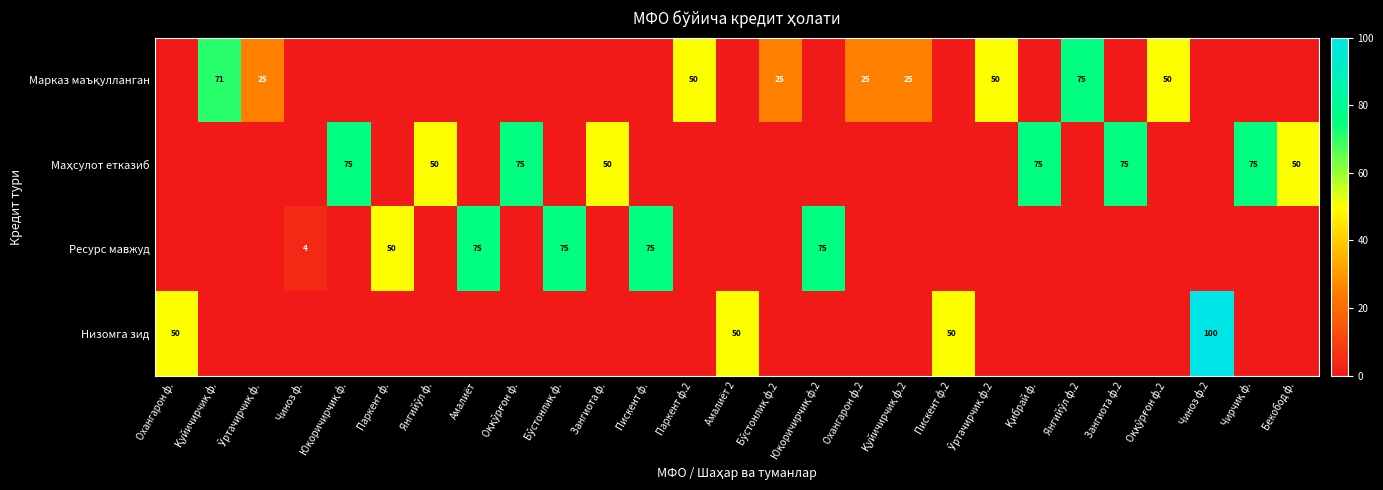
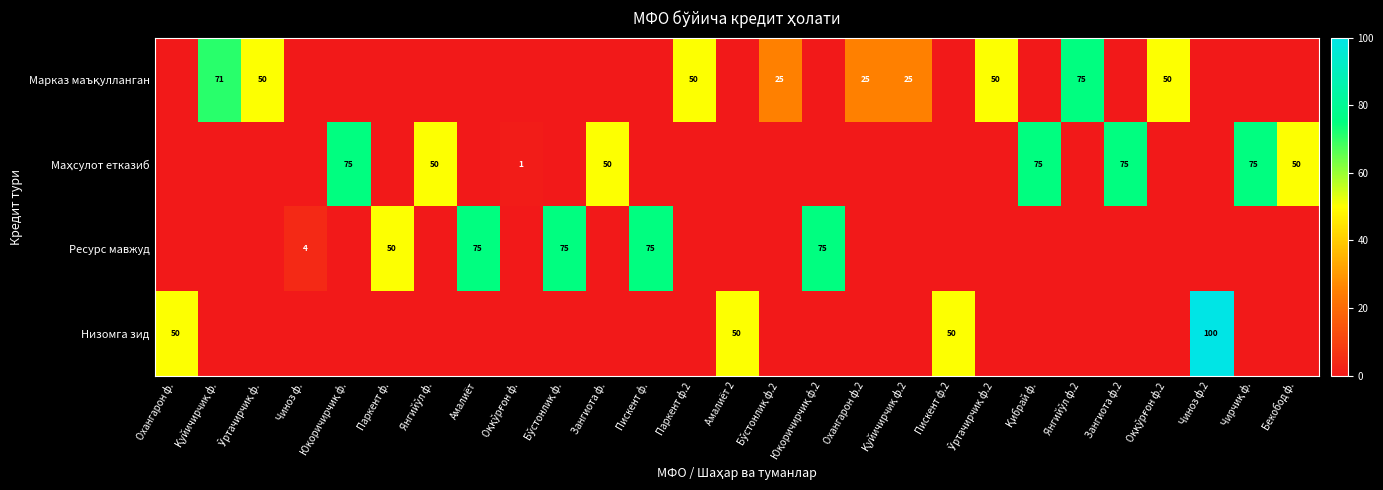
  {
    "Марказ маъқулланган": {
      "Қуйичирчиқ ф.": 71,
-     "Ўртачирчиқ ф.": 25,
+     "Ўртачирчиқ ф.": 50,
      "Паркент ф.2": 50,
      "Бўстонлиқ ф.2": 25,
      "Охангарон ф.2": 25,
      "Қуйичирчиқ ф.2": 25,
      "Ўртачирчиқ ф.2": 50,
      "Янгийўл ф.2": 75,
      "Оққўрғон ф.2": 50
    },
    "Маҳсулот етказиб": {
      "Юқоричирчиқ ф.": 75,
      "Янгийўл ф.": 50,
-     "Оққўрғон ф.": 75,
+     "Оққўрғон ф.": 1,
      "Зангиота ф.": 50,
      "Қибрай ф.": 75,
      "Зангиота ф.2": 75,
      "Чирчиқ ф.": 75,
      "Бекобод ф.": 50
    },
    "Ресурс мавжуд": {
      "Чиноз ф.": 4,
      "Паркент ф.": 50,
      "Амалиёт": 75,
      "Бўстонлиқ ф.": 75,
      "Пискент ф.": 75,
      "Юқоричирчиқ ф.2": 75
    },
    "Низомга зид": {
      "Охангарон ф.": 50,
      "Амалиёт 2": 50,
      "Пискент ф.2": 50,
      "Чиноз ф.2": 100
    }
  }
